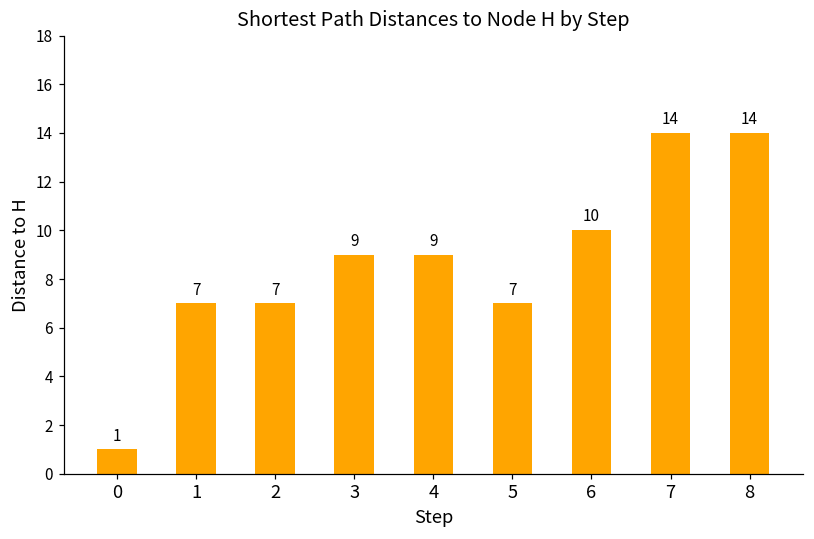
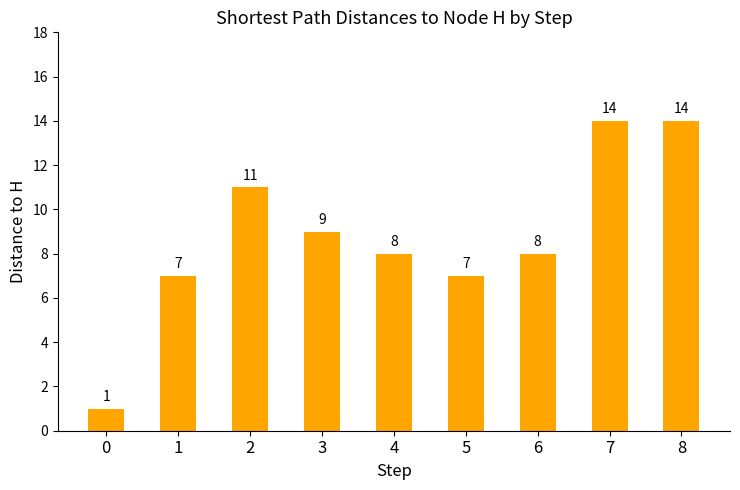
  {
    "0": 1,
    "1": 7,
-   "2": 7,
+   "2": 11,
    "3": 9,
-   "4": 9,
+   "4": 8,
    "5": 7,
-   "6": 10,
+   "6": 8,
    "7": 14,
    "8": 14
  }
